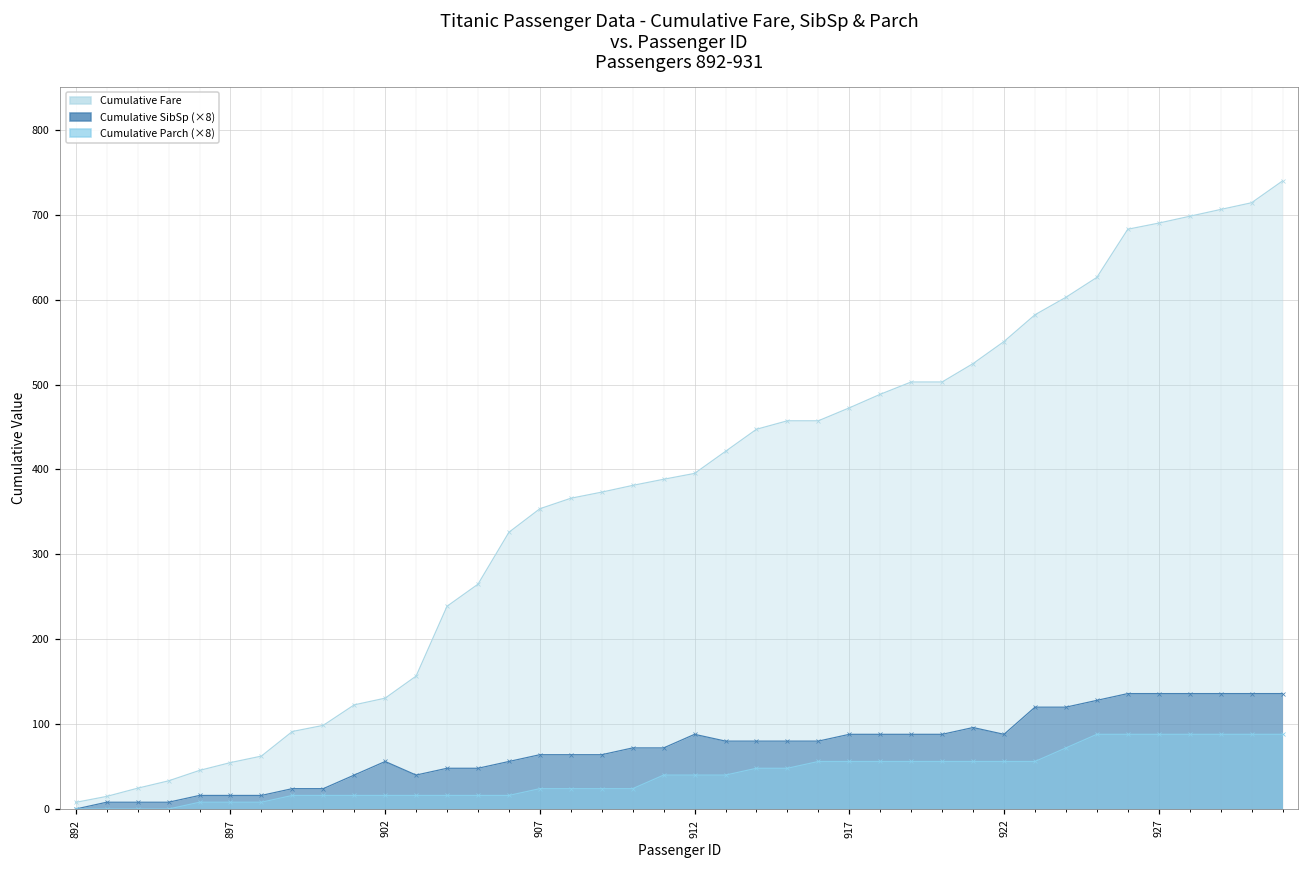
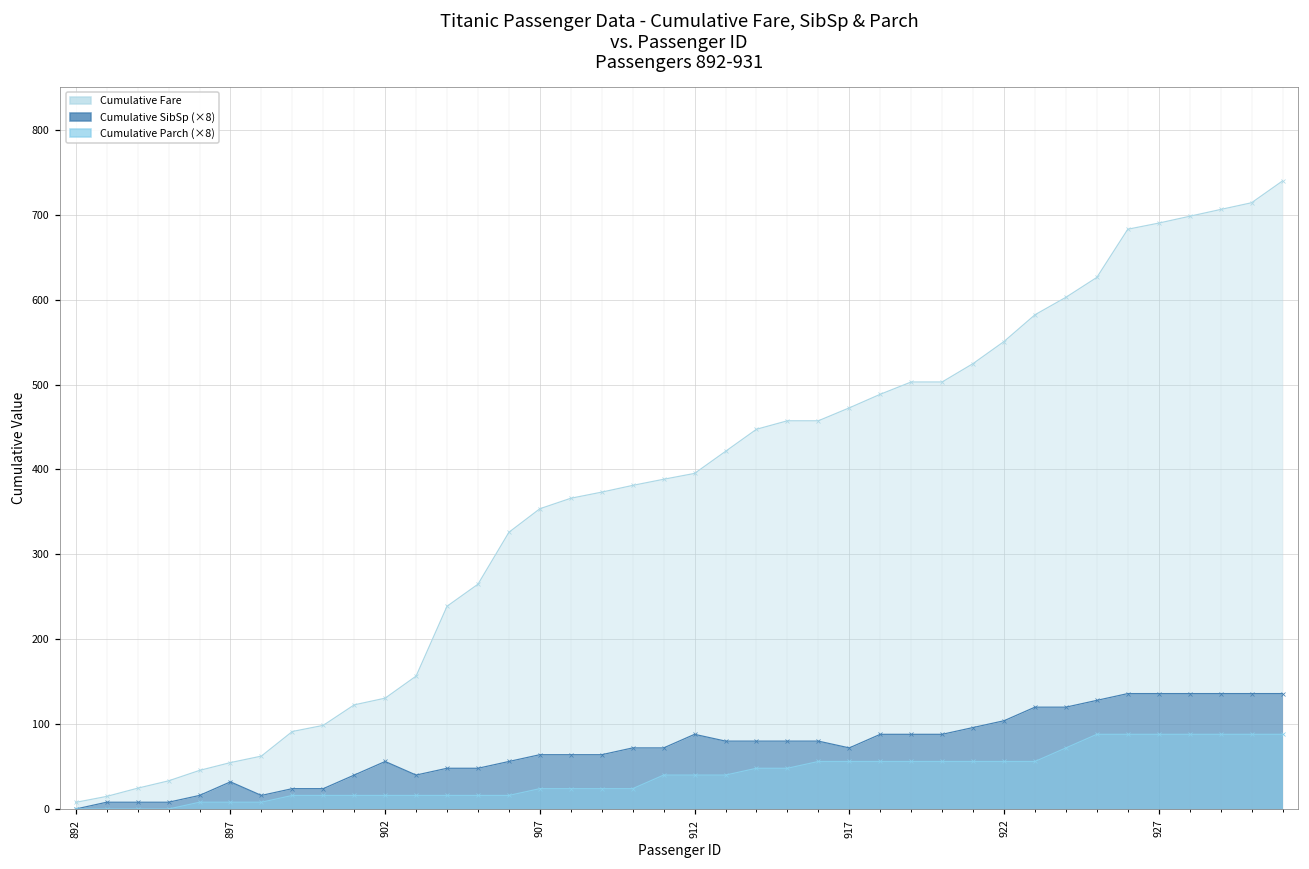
  {
    "Cumulative SibSp (×8)": {
-     "897": 20,
+     "897": 30,
      "902": 60,
      "907": 60,
      "912": 90,
-     "917": 90,
-     "922": 90,
+     "917": 70,
+     "922": 100,
      "927": 140
    }
  }
